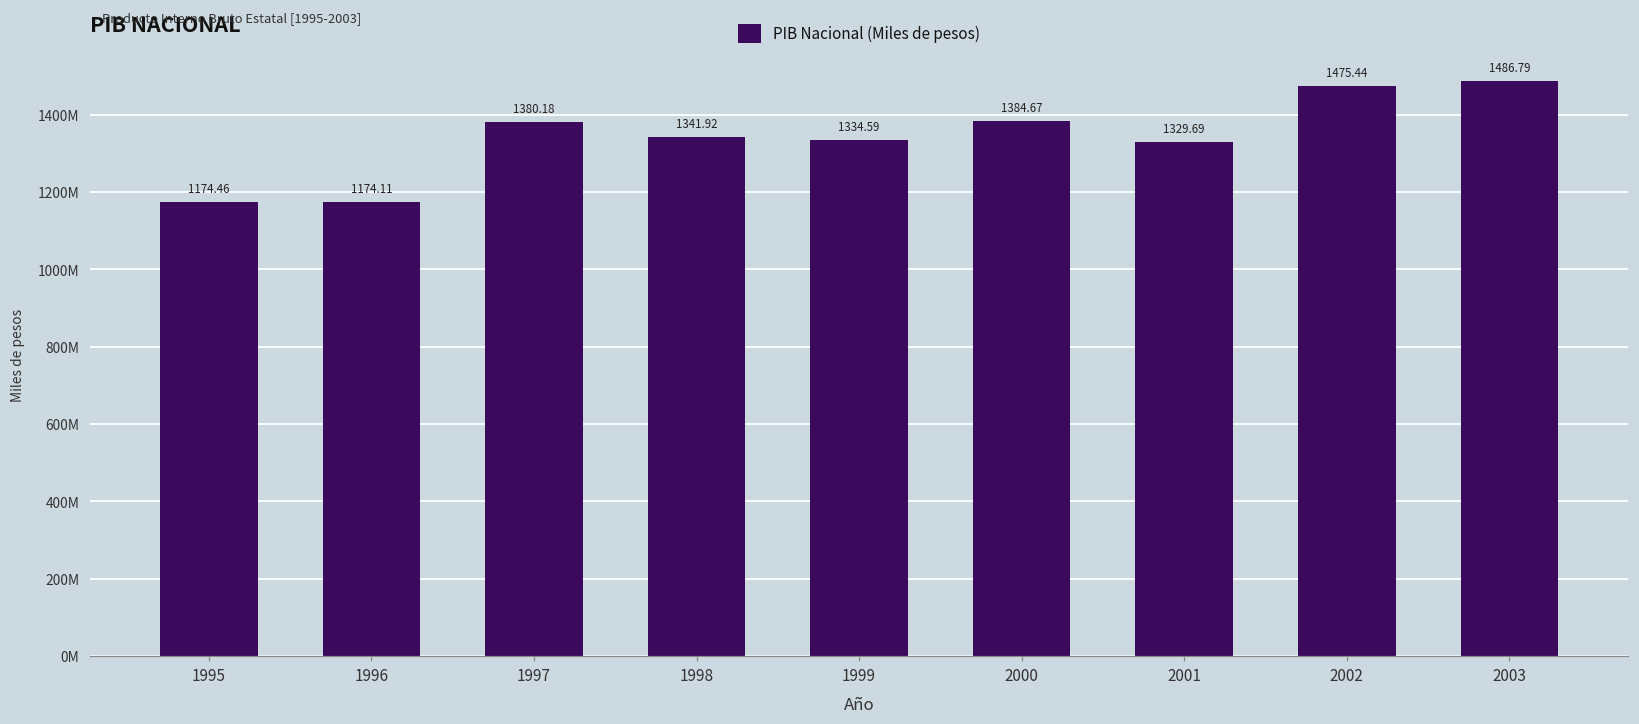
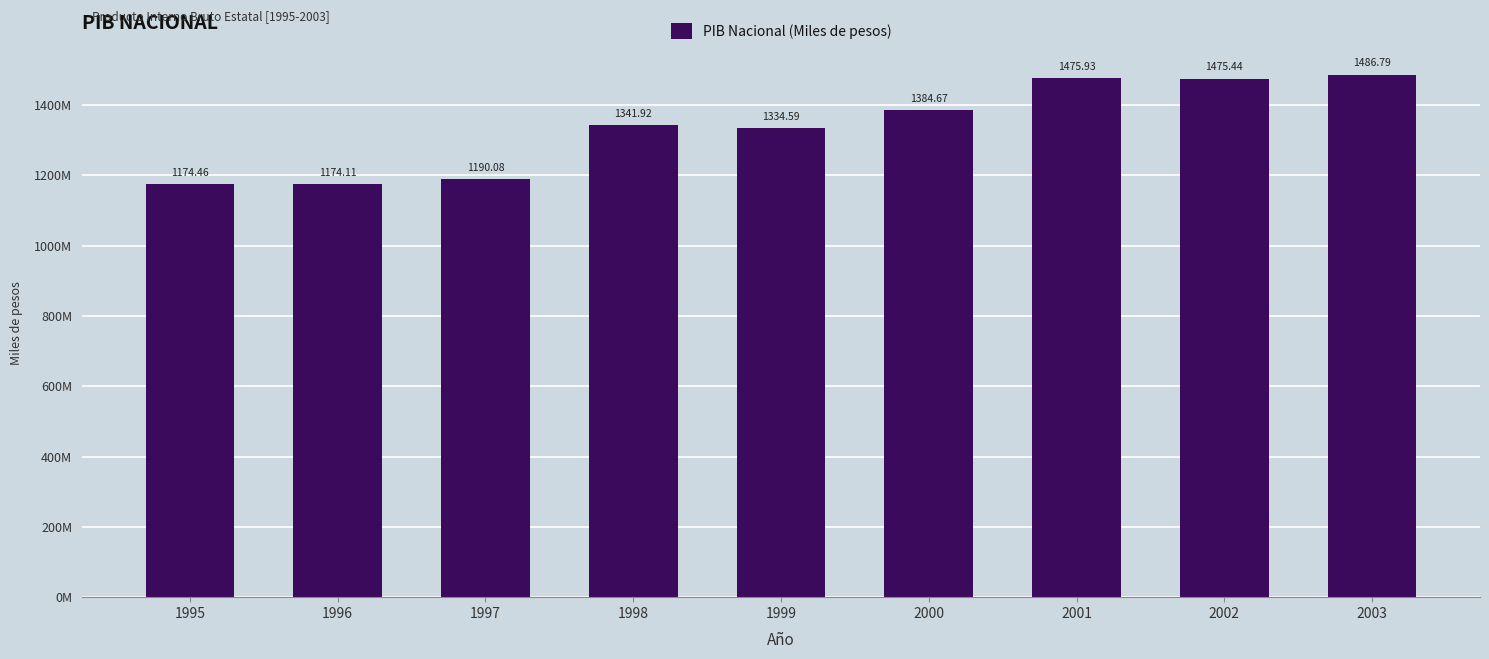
  {
-   "1997": 1380.18,
-   "2001": 1329.69
+   "1997": 1190.08,
+   "2001": 1475.93
  }
